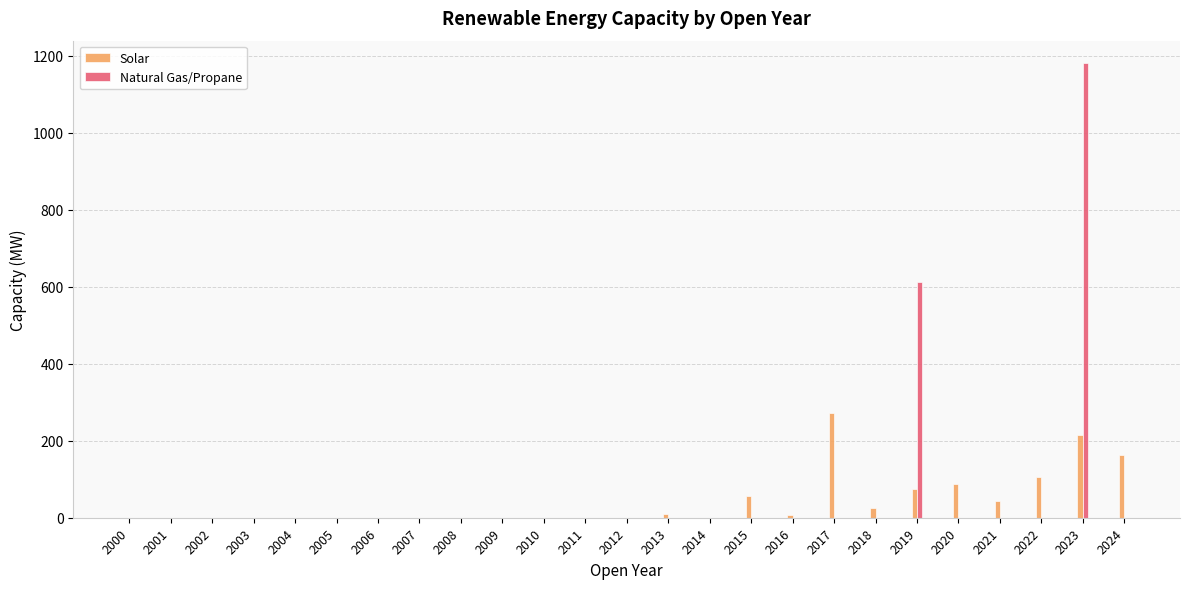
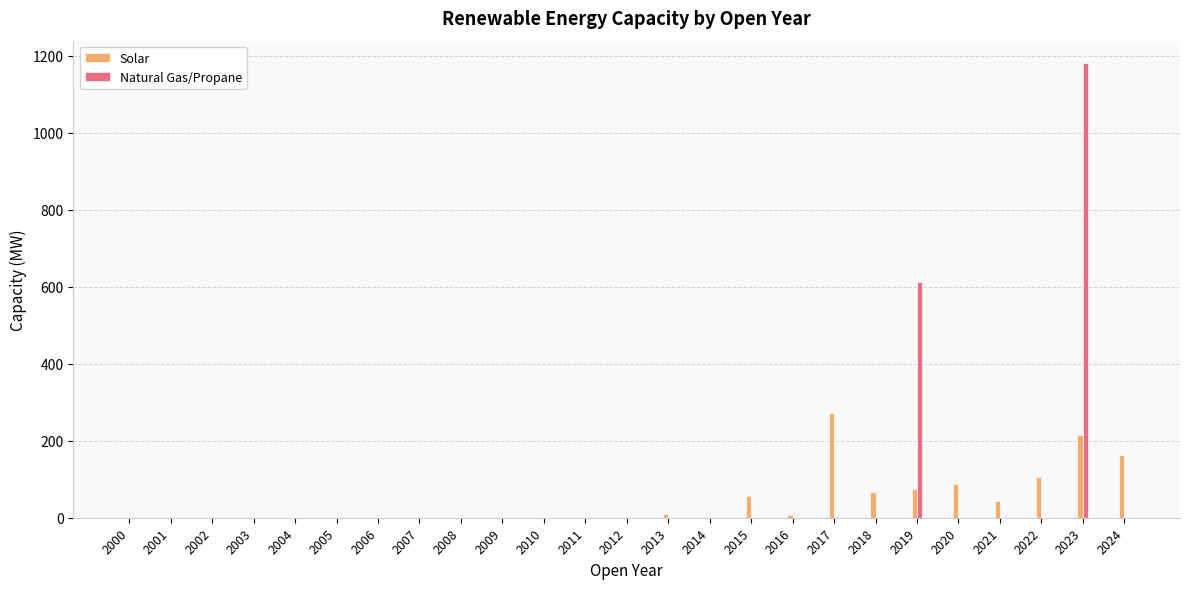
  {
    "Solar": {
      "2000": 0,
      "2001": 0,
      "2002": 0,
      "2003": 0,
      "2004": 0,
      "2005": 0,
      "2006": 0,
      "2007": 0,
      "2008": 0,
      "2009": 0,
      "2010": 0,
      "2011": 0,
      "2012": 0,
      "2013": 10,
      "2014": 0,
      "2015": 60,
      "2016": 10,
      "2017": 270,
-     "2018": 30,
+     "2018": 70,
      "2019": 70,
      "2020": 90,
      "2021": 40,
      "2022": 110,
      "2023": 210,
      "2024": 160
    },
    "Natural Gas/Propane": {
      "2000": 0,
      "2001": 0,
      "2002": 0,
      "2003": 0,
      "2004": 0,
      "2005": 0,
      "2006": 0,
      "2007": 0,
      "2008": 0,
      "2009": 0,
      "2010": 0,
      "2011": 0,
      "2012": 0,
      "2013": 0,
      "2014": 0,
      "2015": 0,
      "2016": 0,
      "2017": 0,
      "2018": 0,
      "2019": 610,
      "2020": 0,
      "2021": 0,
      "2022": 0,
      "2023": 1180,
      "2024": 0
    }
  }
